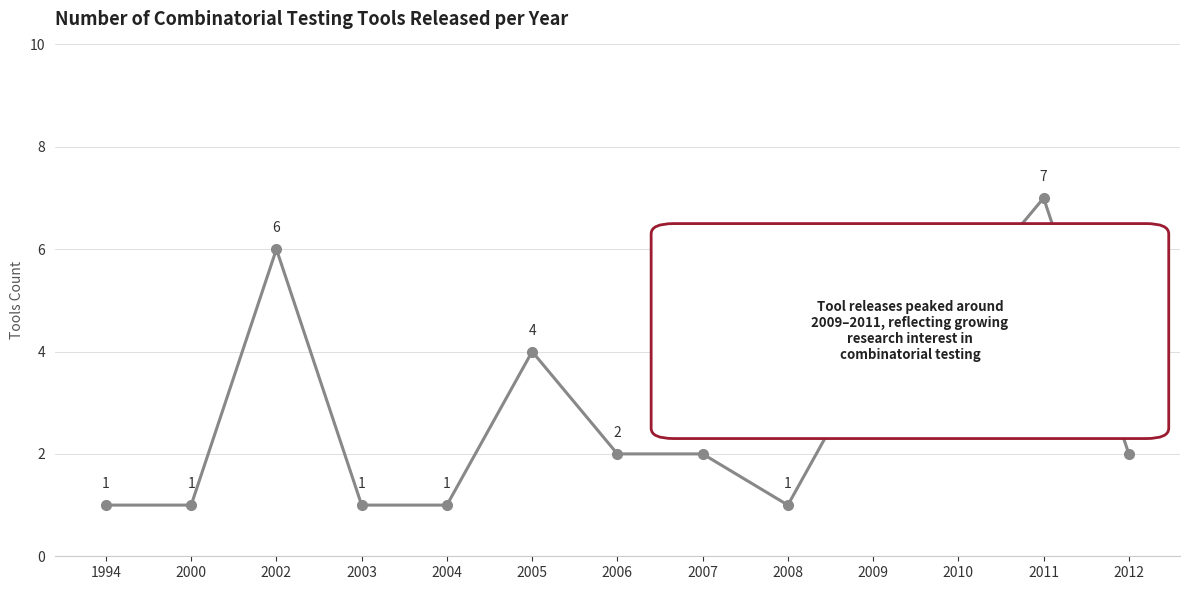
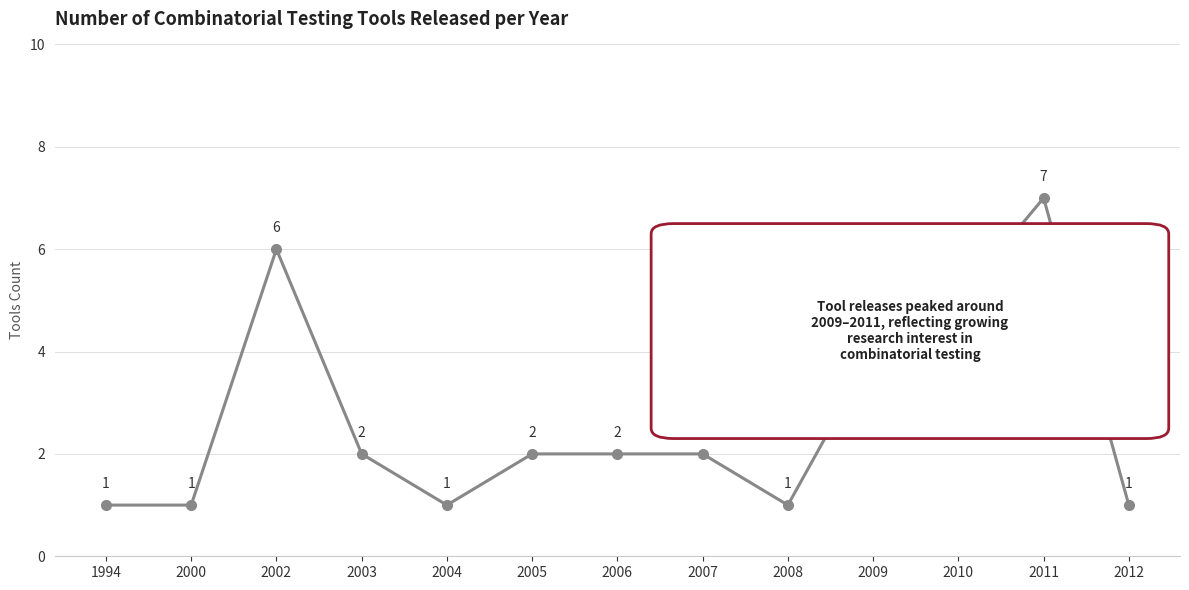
  {
    "1994": 1,
    "2000": 1,
    "2002": 6,
-   "2003": 1,
+   "2003": 2,
    "2004": 1,
-   "2005": 4,
+   "2005": 2,
    "2006": 2,
    "2008": 1,
    "2011": 7,
-   "2012": 2
+   "2012": 1
  }
